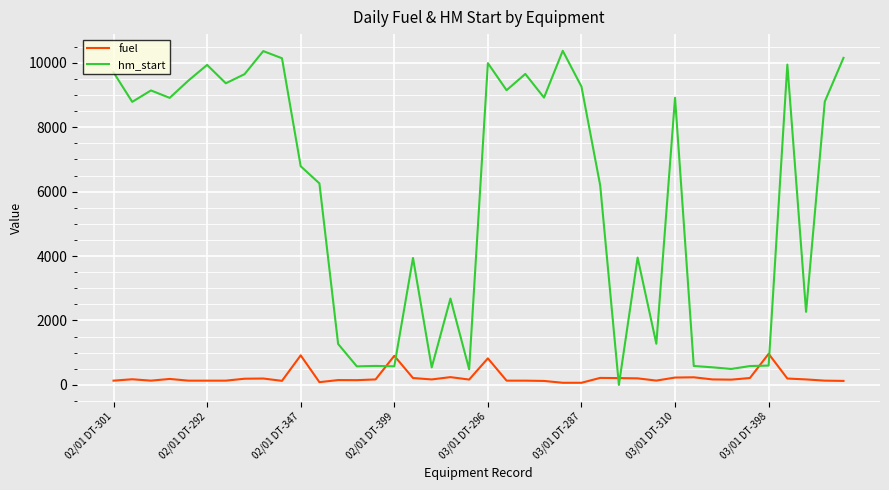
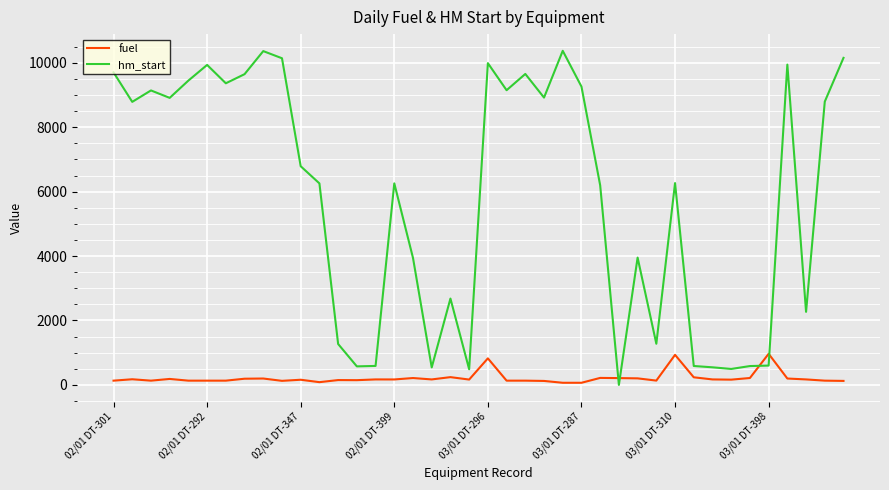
  {
    "fuel": {
      "02/01 DT-301": 100,
      "02/01 DT-292": 100,
-     "02/01 DT-347": 900,
-     "02/01 DT-399": 900,
+     "02/01 DT-347": 200,
+     "02/01 DT-399": 200,
      "03/01 DT-296": 800,
      "03/01 DT-287": 100,
-     "03/01 DT-310": 200,
+     "03/01 DT-310": 900,
      "03/01 DT-398": 1000
    },
    "hm_start": {
      "02/01 DT-292": 9900,
      "02/01 DT-347": 6800,
-     "02/01 DT-399": 600,
+     "02/01 DT-399": 6300,
      "03/01 DT-296": 10000,
      "03/01 DT-287": 9300,
-     "03/01 DT-310": 8900,
+     "03/01 DT-310": 6300,
      "03/01 DT-398": 600
    }
  }
